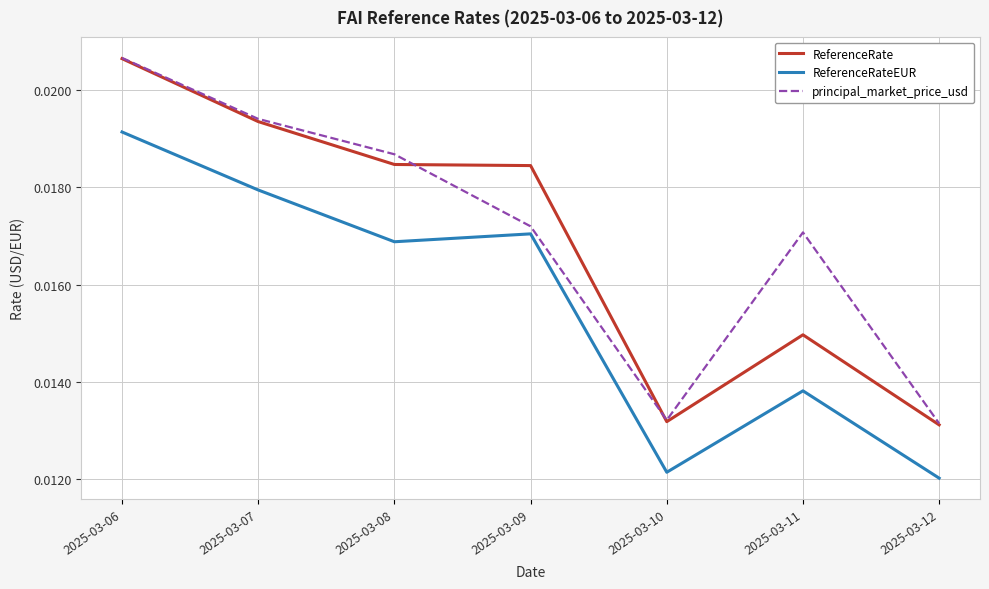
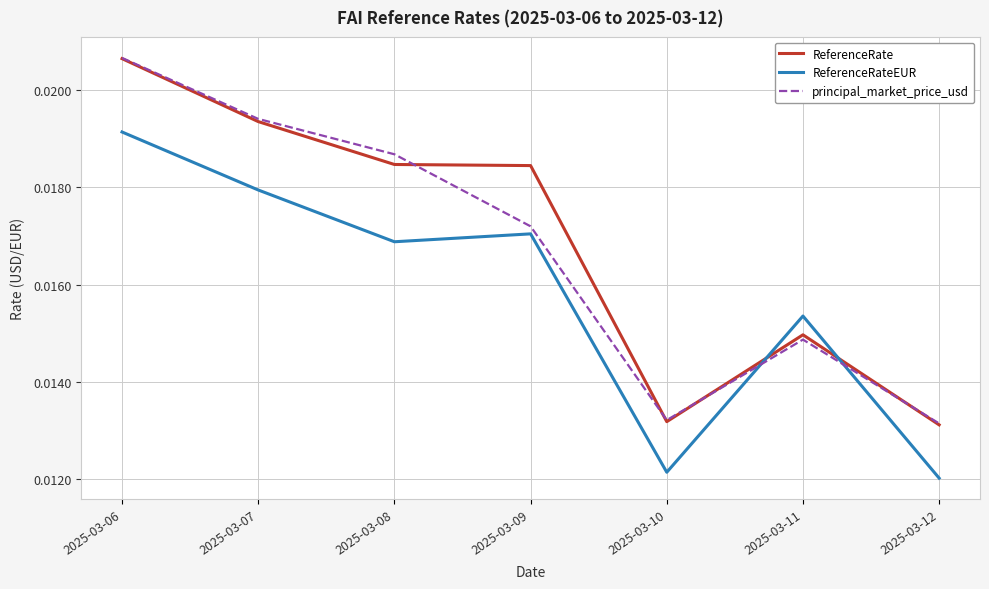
  {
    "ReferenceRate": {
      "2025-03-07": 0.0194,
      "2025-03-08": 0.0185,
      "2025-03-09": 0.0184,
      "2025-03-11": 0.0150
    },
    "ReferenceRateEUR": {
      "2025-03-06": 0.0191,
      "2025-03-07": 0.0179,
      "2025-03-08": 0.0169,
      "2025-03-09": 0.0170,
      "2025-03-10": 0.0121,
-     "2025-03-11": 0.0138,
+     "2025-03-11": 0.0154,
      "2025-03-12": 0.0120
    },
    "principal_market_price_usd": {
      "2025-03-07": 0.0194,
      "2025-03-08": 0.0187,
      "2025-03-09": 0.0172,
-     "2025-03-11": 0.0171
+     "2025-03-11": 0.0149
    }
  }
